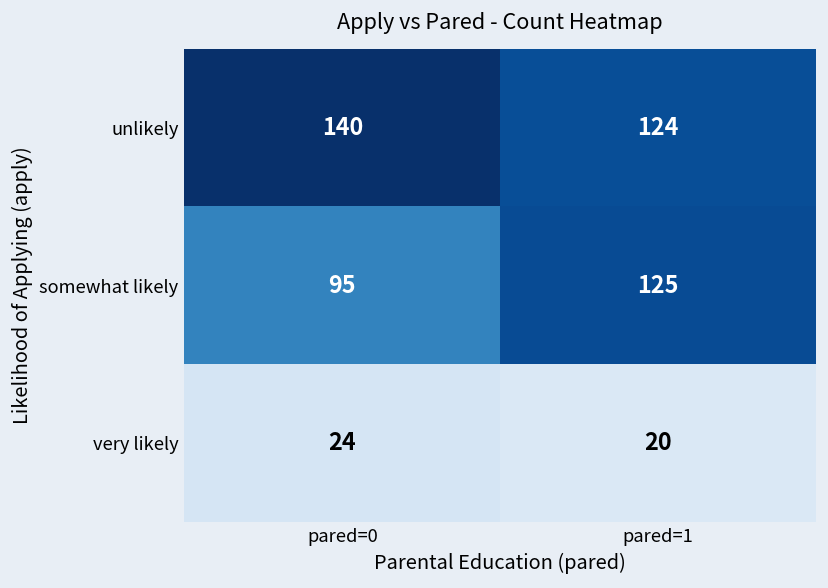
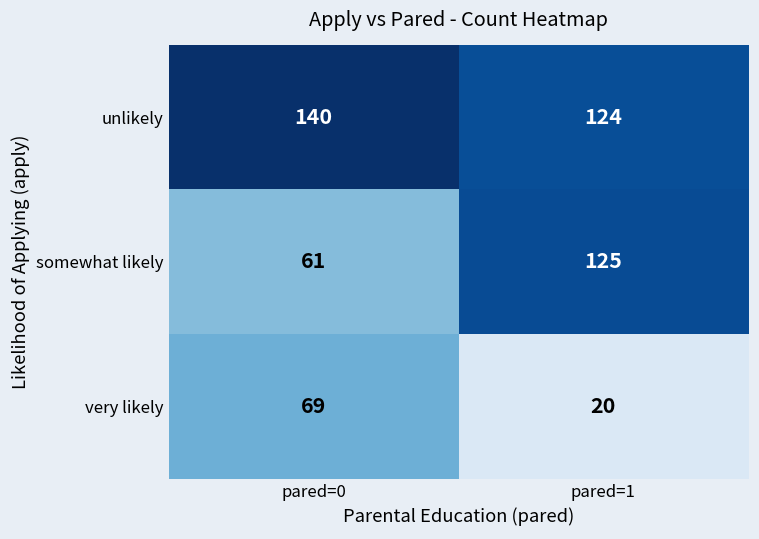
  {
    "unlikely": {
      "pared=0": 140,
      "pared=1": 124
    },
    "somewhat likely": {
-     "pared=0": 95,
+     "pared=0": 61,
      "pared=1": 125
    },
    "very likely": {
-     "pared=0": 24,
+     "pared=0": 69,
      "pared=1": 20
    }
  }
